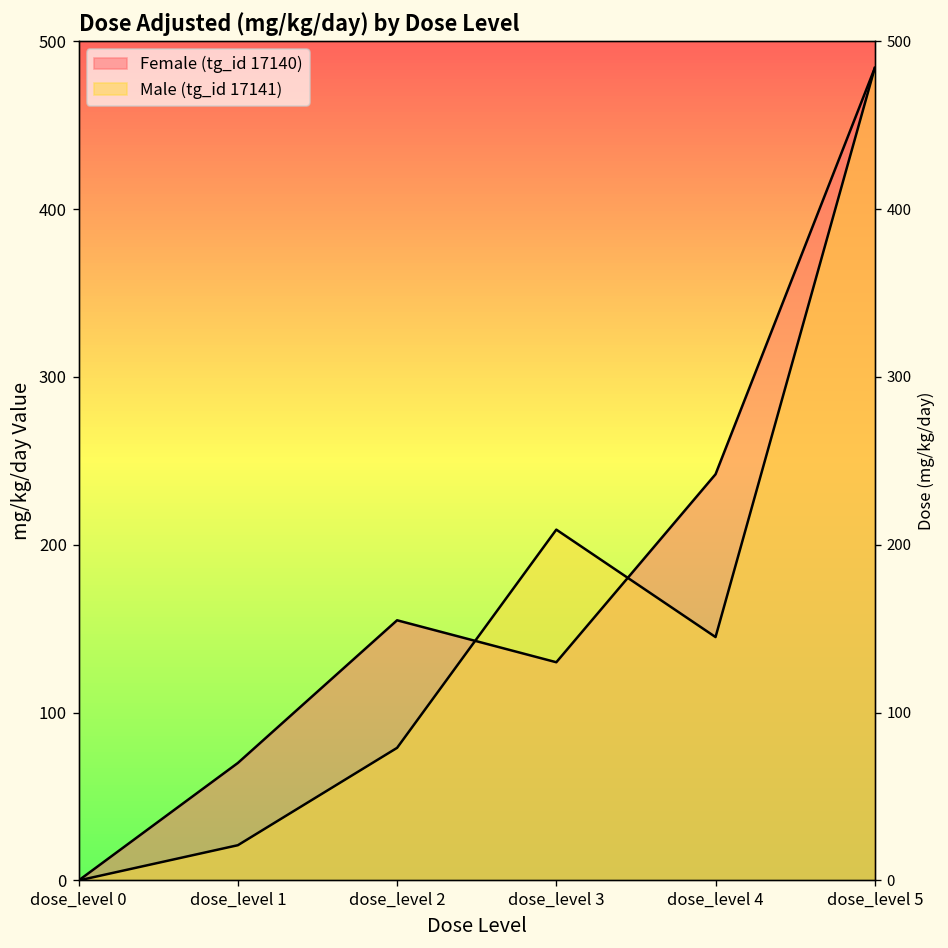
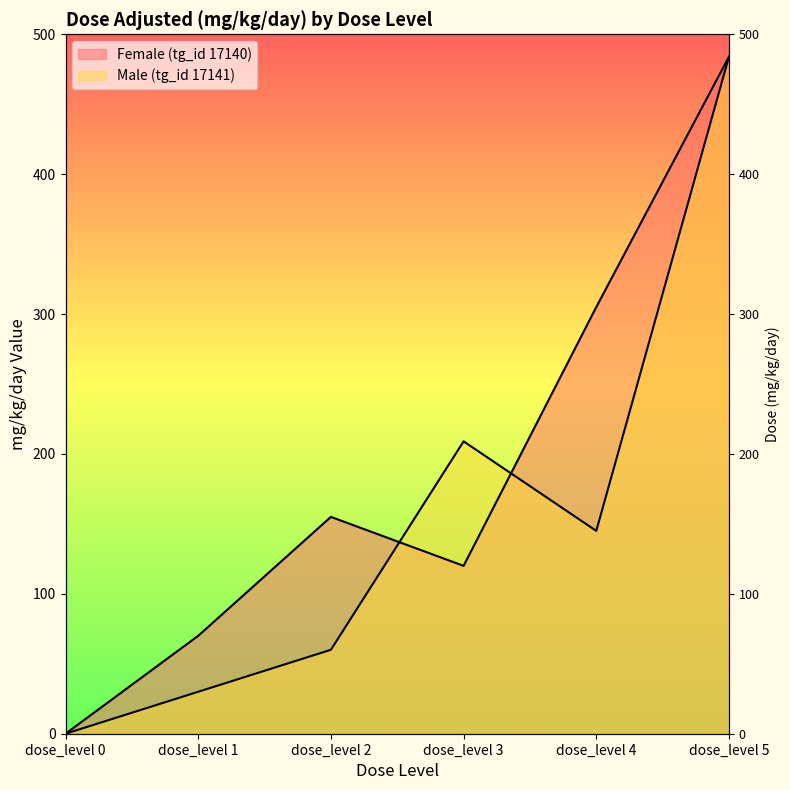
  {
    "Female (tg_id 17140)": {
      "dose_level 1": 70,
      "dose_level 2": 155,
-     "dose_level 3": 130,
-     "dose_level 4": 242
+     "dose_level 3": 120,
+     "dose_level 4": 305
    },
    "Male (tg_id 17141)": {
-     "dose_level 1": 21,
-     "dose_level 2": 79,
+     "dose_level 1": 30,
+     "dose_level 2": 60,
      "dose_level 3": 209,
      "dose_level 4": 145
    }
  }
